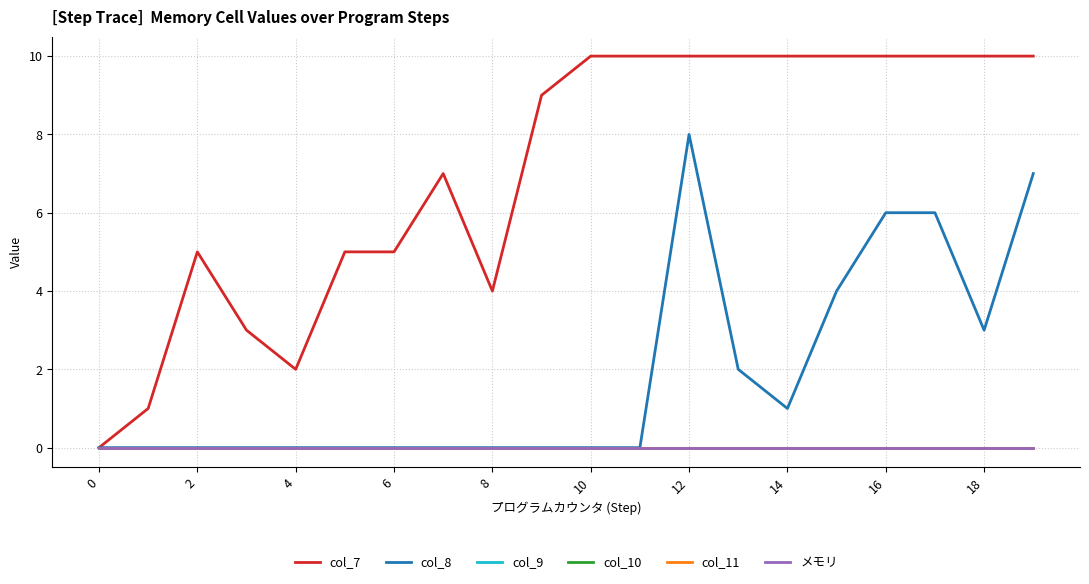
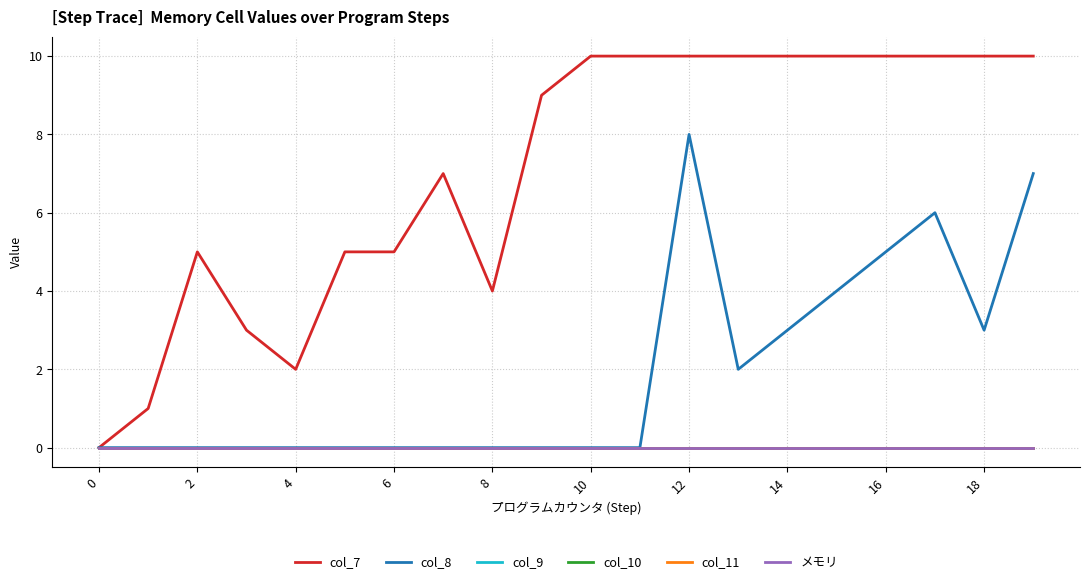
  {
    "col_7": {
      "2": 5,
      "4": 2,
      "6": 5,
      "8": 4,
      "10": 10,
      "12": 10,
      "14": 10,
      "16": 10,
      "18": 10
    },
    "col_8": {
      "12": 8,
-     "14": 1,
-     "16": 6,
+     "14": 3,
+     "16": 5,
      "18": 3
    },
    "メモリ": {
      "12": 0,
      "14": 0,
      "16": 0,
      "18": 0
    }
  }
